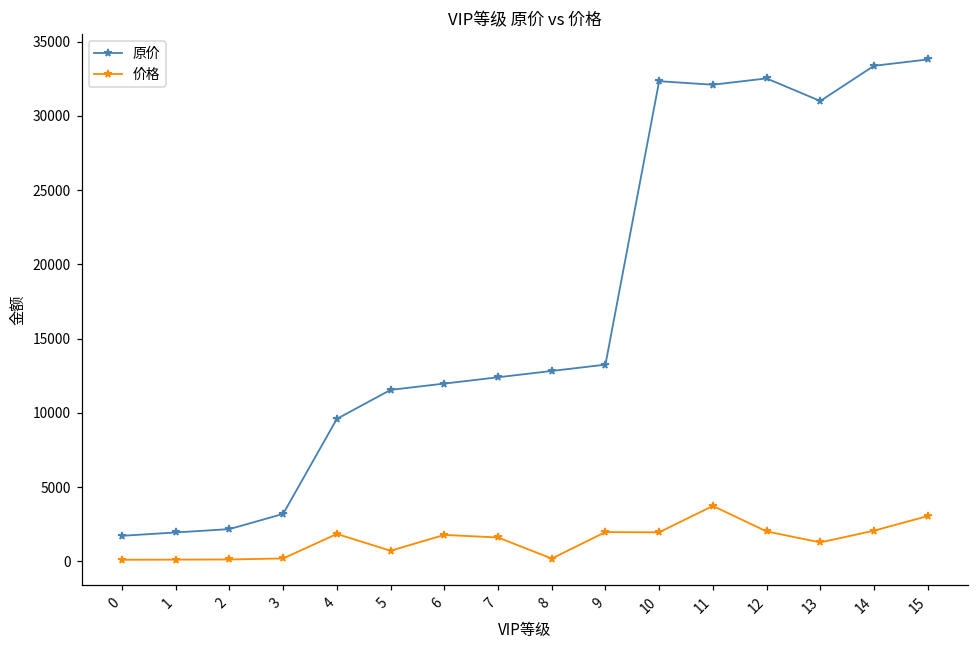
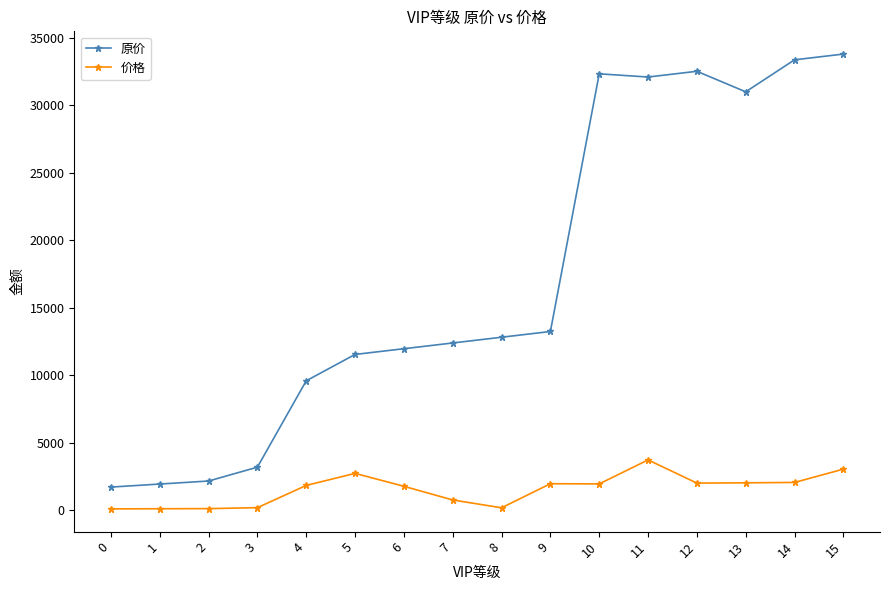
  {
    "原价": {
      "0": 1700,
      "1": 2000,
      "2": 2200,
      "3": 3200,
      "4": 9600,
      "5": 11600,
      "6": 12000,
      "7": 12400,
      "8": 12800,
      "9": 13300,
      "10": 32300,
      "11": 32100,
      "12": 32500,
      "13": 31000,
      "14": 33400,
      "15": 33800
    },
    "价格": {
      "0": 100,
      "1": 100,
      "2": 100,
      "3": 200,
      "4": 1800,
-     "5": 700,
+     "5": 2700,
      "6": 1800,
-     "7": 1600,
+     "7": 800,
      "8": 200,
      "9": 2000,
      "10": 2000,
      "11": 3700,
      "12": 2000,
-     "13": 1300,
+     "13": 2000,
      "14": 2100,
      "15": 3100
    }
  }
